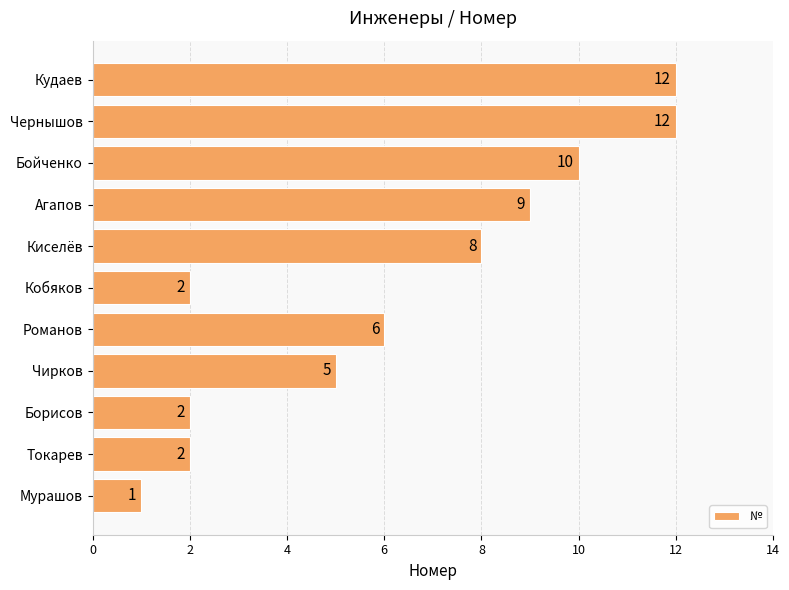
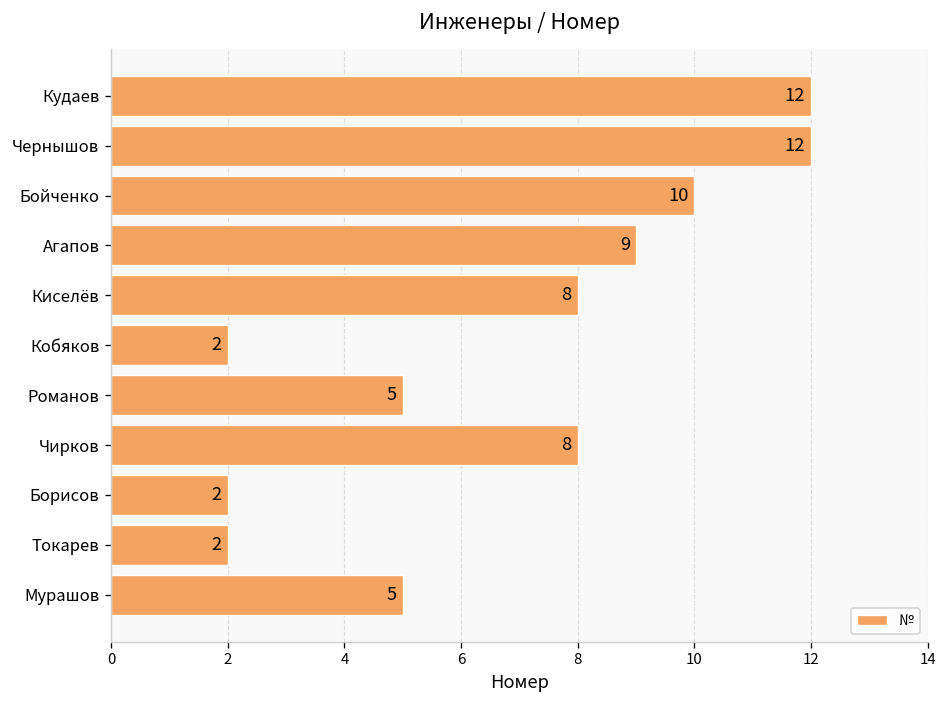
  {
    "Кудаев": 12,
    "Чернышов": 12,
    "Бойченко": 10,
    "Агапов": 9,
    "Киселёв": 8,
    "Кобяков": 2,
-   "Романов": 6,
-   "Чирков": 5,
+   "Романов": 5,
+   "Чирков": 8,
    "Борисов": 2,
    "Токарев": 2,
-   "Мурашов": 1
+   "Мурашов": 5
  }
